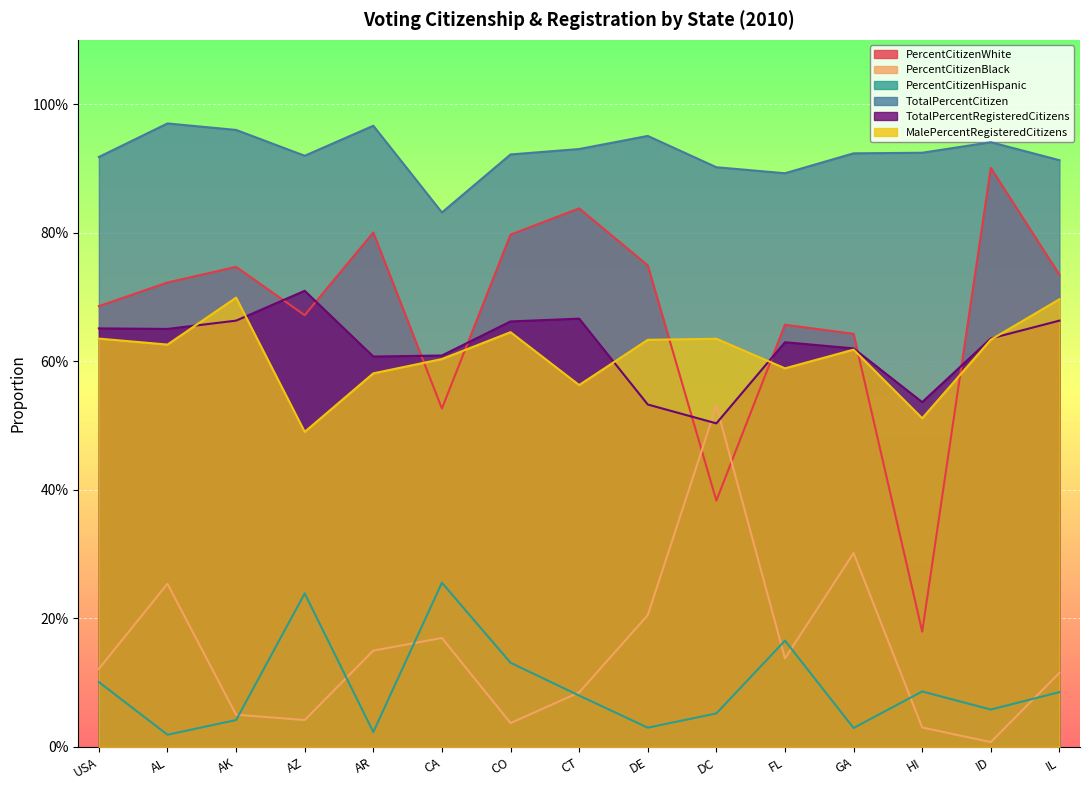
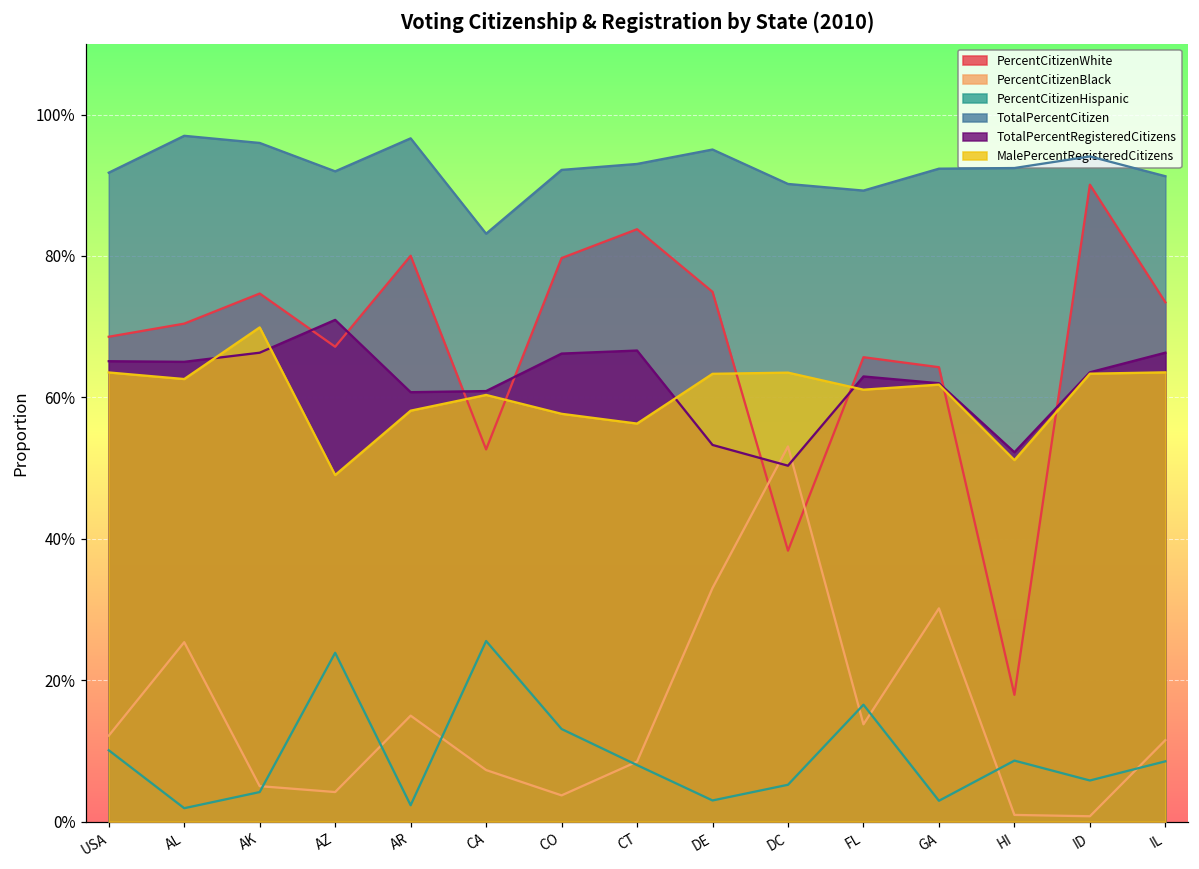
  {
    "PercentCitizenWhite": {
      "USA": "69%",
-     "AL": "72%",
+     "AL": "70%",
      "AK": "75%",
      "AZ": "67%",
      "AR": "80%",
      "CA": "53%",
      "CO": "80%",
      "CT": "84%",
      "DE": "75%",
      "DC": "38%",
      "FL": "66%",
      "GA": "64%",
      "HI": "18%",
      "ID": "90%",
      "IL": "73%"
    },
    "PercentCitizenBlack": {
      "USA": "12%",
      "AL": "25%",
      "AK": "5%",
      "AZ": "4%",
      "AR": "15%",
-     "CA": "17%",
+     "CA": "7%",
      "CO": "4%",
      "CT": "8%",
-     "DE": "21%",
+     "DE": "33%",
      "DC": "53%",
      "FL": "14%",
      "GA": "30%",
-     "HI": "3%",
+     "HI": "1%",
      "ID": "1%",
      "IL": "12%"
    },
    "TotalPercentRegisteredCitizens": {
      "USA": "65%",
      "AL": "65%",
      "AK": "66%",
      "AZ": "71%",
      "AR": "61%",
      "CA": "61%",
      "CO": "66%",
      "CT": "67%",
      "DE": "53%",
      "DC": "50%",
      "FL": "63%",
-     "HI": "54%",
+     "HI": "52%",
      "IL": "66%"
    },
    "MalePercentRegisteredCitizens": {
      "USA": "64%",
      "AL": "63%",
      "AK": "70%",
      "AZ": "49%",
      "AR": "58%",
      "CA": "60%",
-     "CO": "65%",
+     "CO": "58%",
      "CT": "56%",
      "DE": "63%",
      "DC": "64%",
-     "FL": "59%",
+     "FL": "61%",
      "HI": "51%",
-     "IL": "70%"
+     "IL": "64%"
    }
  }
